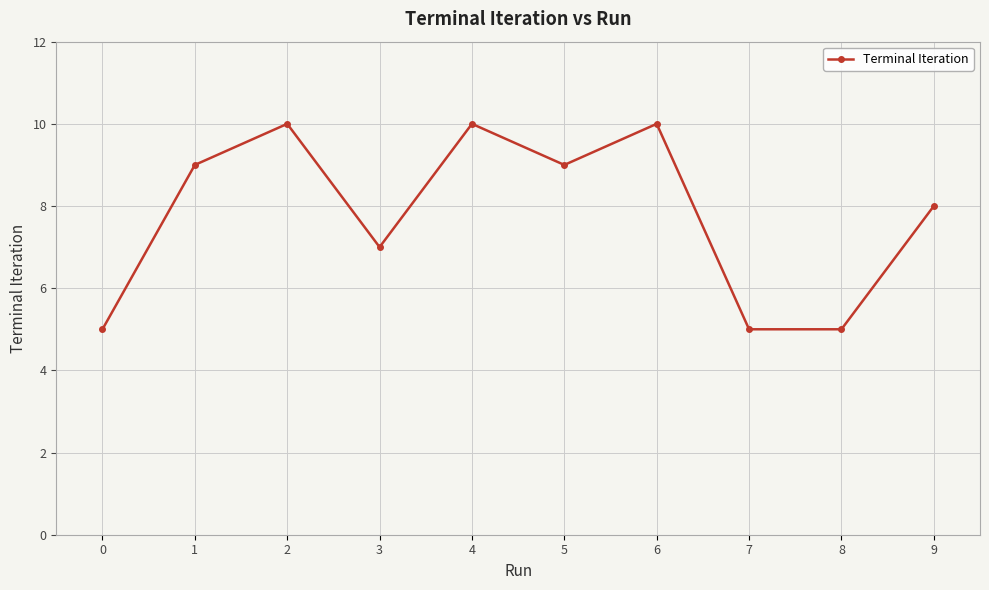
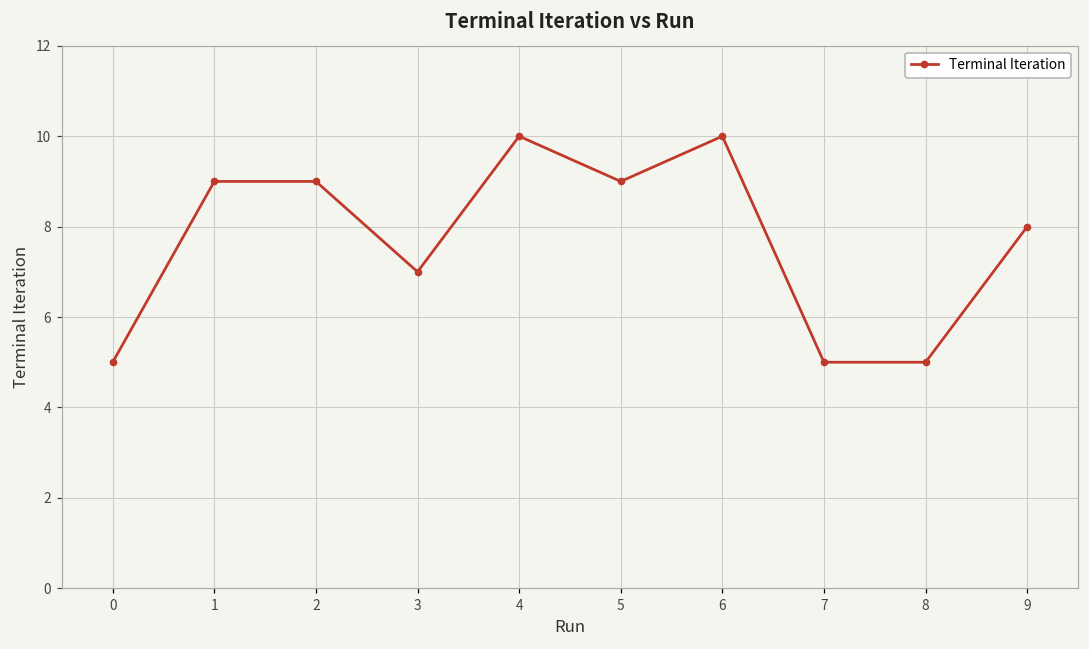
  {
    "0": 5,
    "1": 9,
-   "2": 10,
+   "2": 9,
    "3": 7,
    "4": 10,
    "5": 9,
    "6": 10,
    "7": 5,
    "8": 5,
    "9": 8
  }
